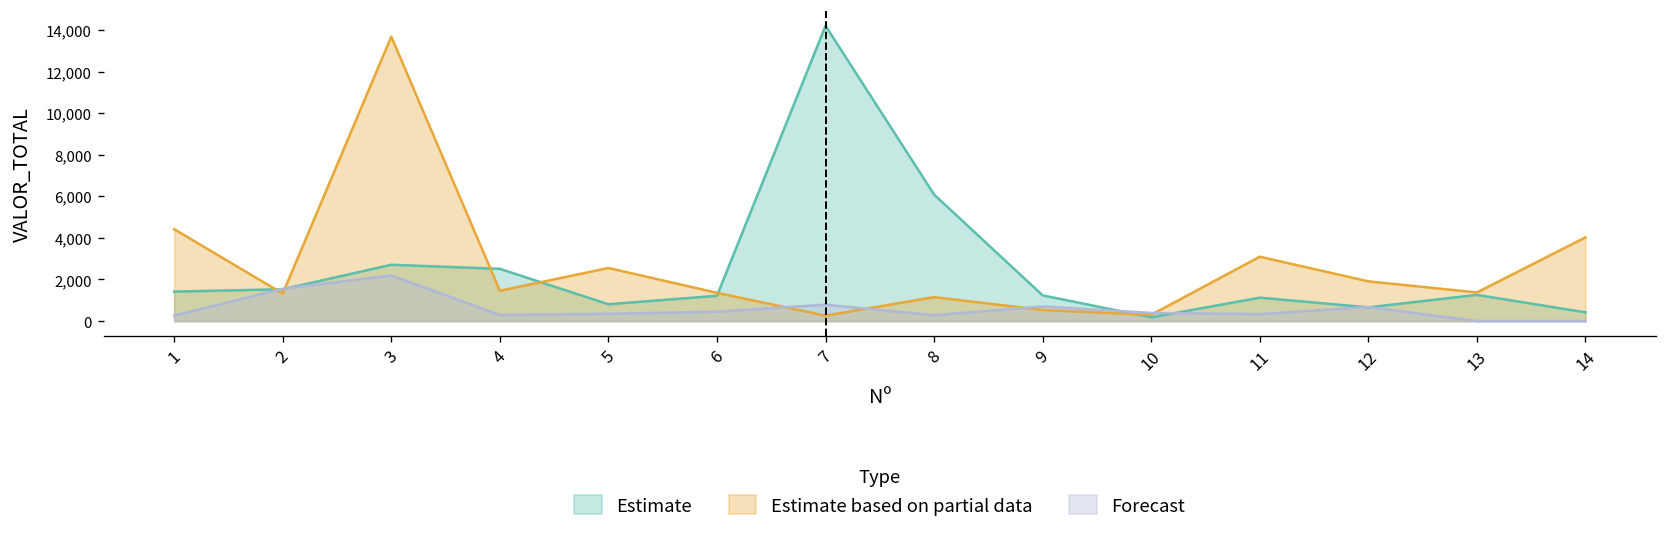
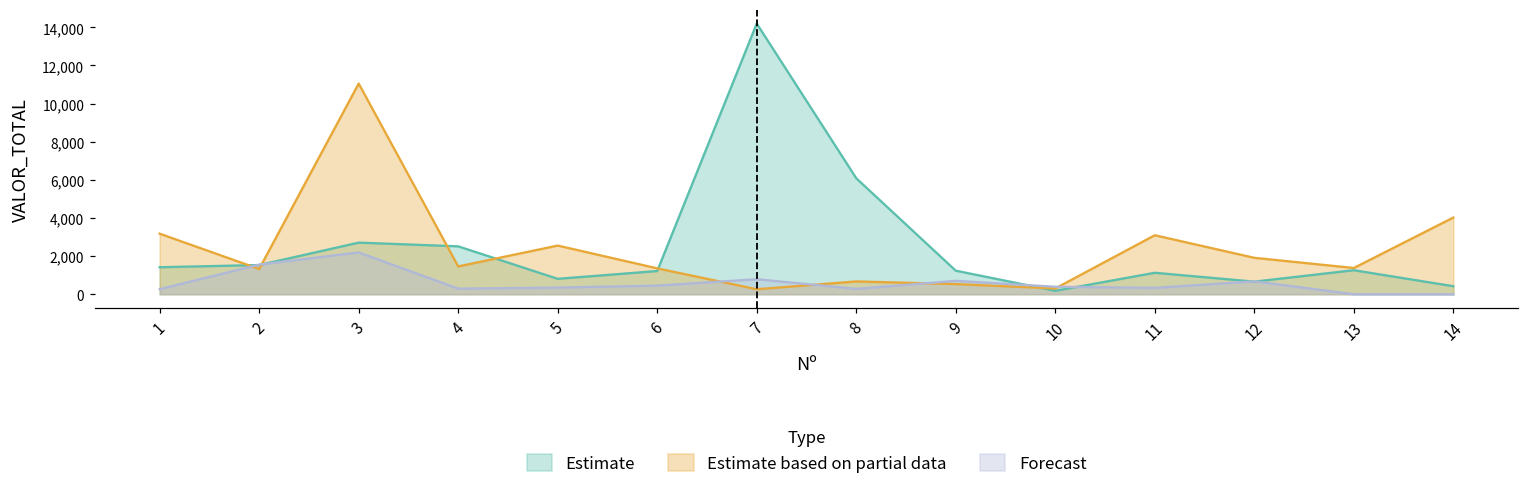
  {
    "Estimate based on partial data": {
-     "1": "4,400",
+     "1": "3,200",
      "2": "1,300",
-     "3": "13,700",
+     "3": "11,100",
      "4": "1,500",
      "5": "2,600",
      "7": "300",
-     "8": "1,200",
+     "8": "700",
      "9": "500",
      "11": "3,100",
      "12": "1,900",
      "14": "4,000"
    }
  }
